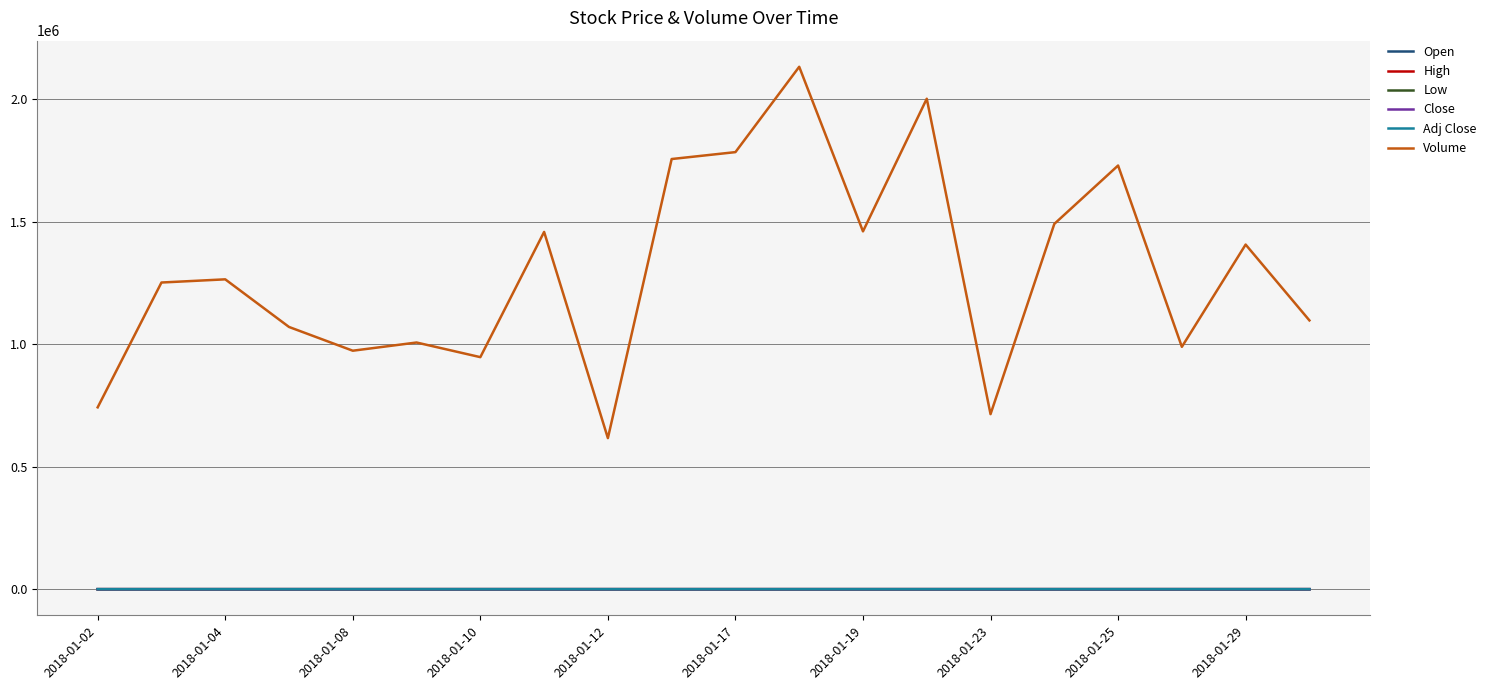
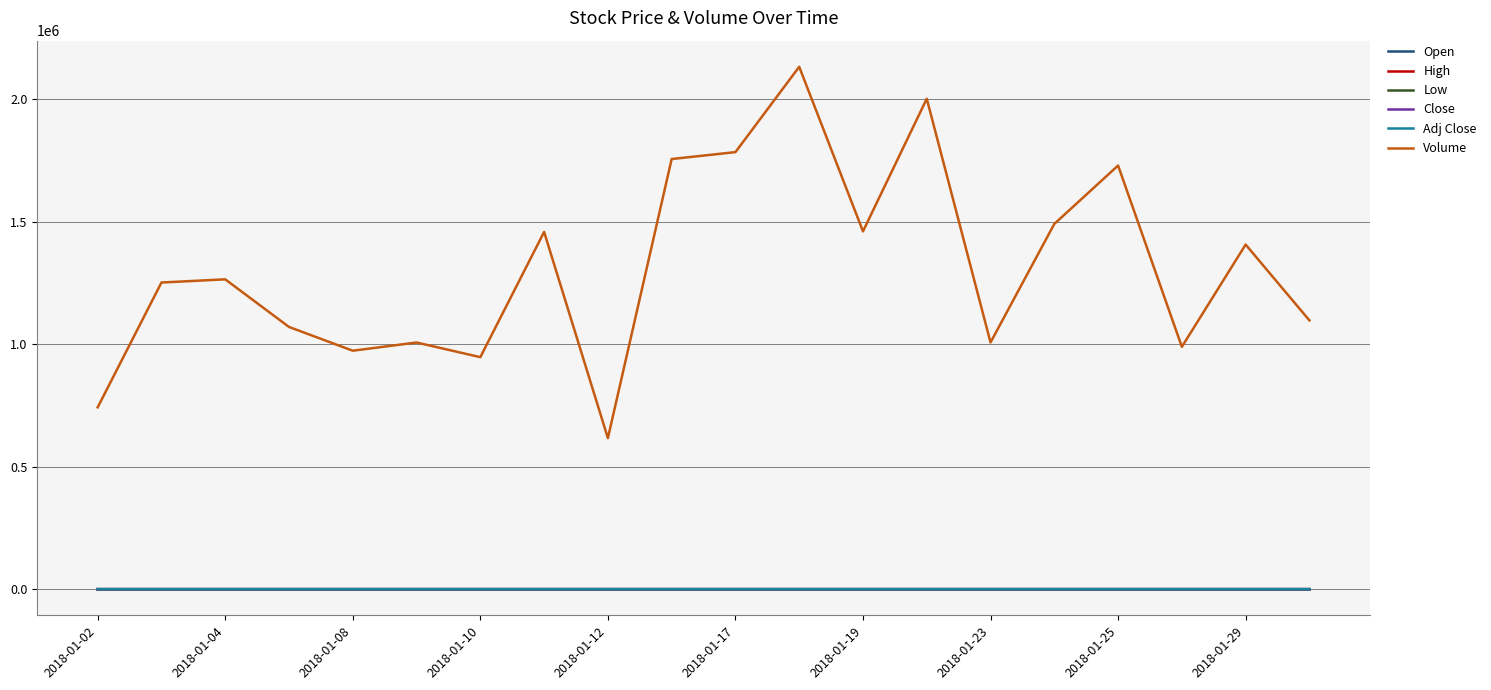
  {
    "Adj Close": {
      "2018-01-02": 0,
      "2018-01-04": 0,
      "2018-01-08": 0,
      "2018-01-10": 0,
      "2018-01-12": 0,
      "2018-01-17": 0,
      "2018-01-19": 0,
      "2018-01-23": 0,
      "2018-01-25": 0,
      "2018-01-29": 0
    },
    "Volume": {
      "2018-01-02": 740000,
      "2018-01-04": 1270000,
      "2018-01-08": 970000,
      "2018-01-10": 950000,
      "2018-01-12": 620000,
      "2018-01-17": 1780000,
      "2018-01-19": 1460000,
-     "2018-01-23": 710000,
+     "2018-01-23": 1010000,
      "2018-01-25": 1730000,
      "2018-01-29": 1410000
    }
  }
